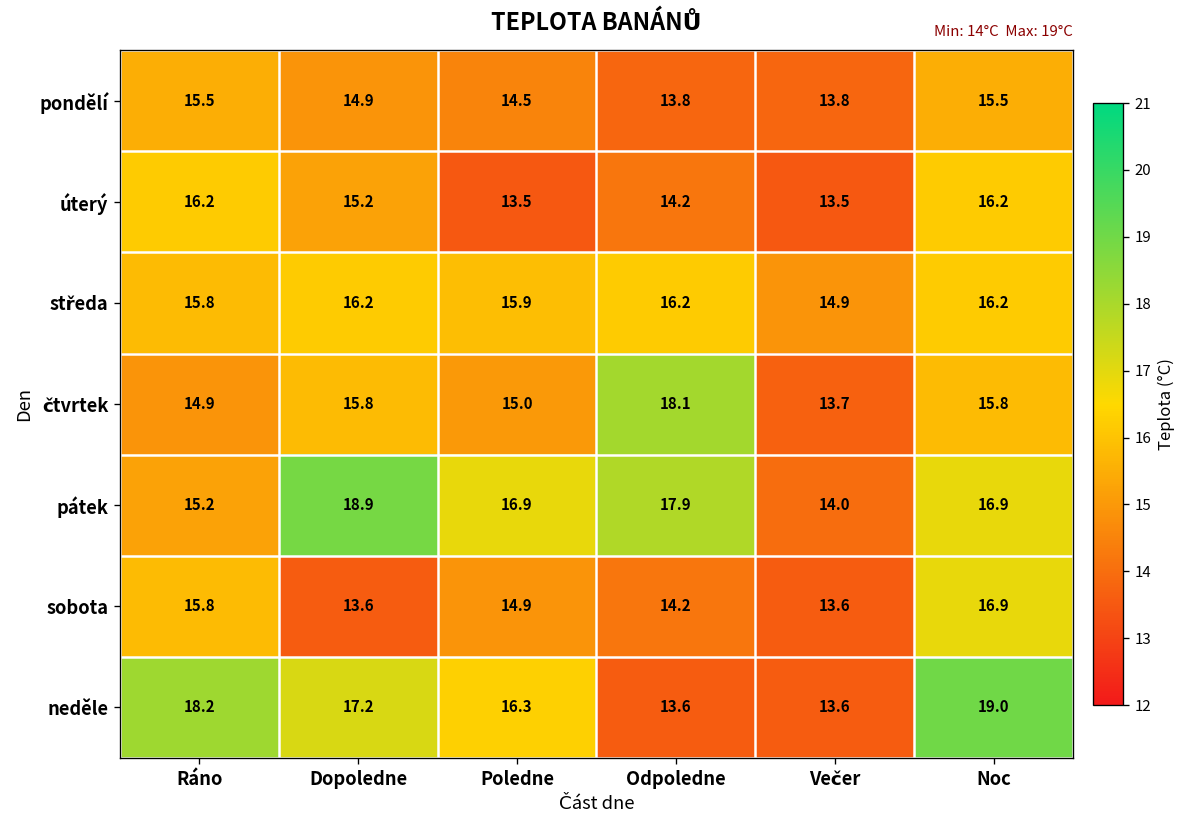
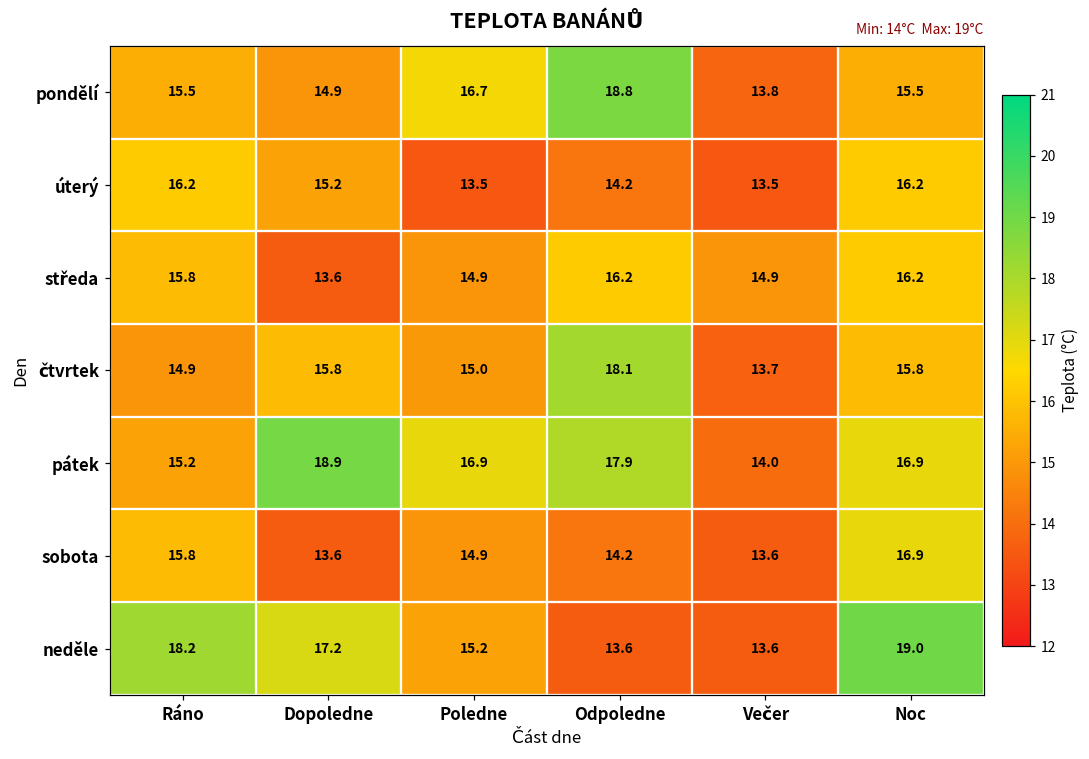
  {
    "pondělí": {
      "Ráno": 15.5,
      "Dopoledne": 14.9,
-     "Poledne": 14.5,
-     "Odpoledne": 13.8,
+     "Poledne": 16.7,
+     "Odpoledne": 18.8,
      "Večer": 13.8,
      "Noc": 15.5
    },
    "úterý": {
      "Ráno": 16.2,
      "Dopoledne": 15.2,
      "Poledne": 13.5,
      "Odpoledne": 14.2,
      "Večer": 13.5,
      "Noc": 16.2
    },
    "středa": {
      "Ráno": 15.8,
-     "Dopoledne": 16.2,
-     "Poledne": 15.9,
+     "Dopoledne": 13.6,
+     "Poledne": 14.9,
      "Odpoledne": 16.2,
      "Večer": 14.9,
      "Noc": 16.2
    },
    "čtvrtek": {
      "Ráno": 14.9,
      "Dopoledne": 15.8,
      "Poledne": 15.0,
      "Odpoledne": 18.1,
      "Večer": 13.7,
      "Noc": 15.8
    },
    "pátek": {
      "Ráno": 15.2,
      "Dopoledne": 18.9,
      "Poledne": 16.9,
      "Odpoledne": 17.9,
      "Večer": 14.0,
      "Noc": 16.9
    },
    "sobota": {
      "Ráno": 15.8,
      "Dopoledne": 13.6,
      "Poledne": 14.9,
      "Odpoledne": 14.2,
      "Večer": 13.6,
      "Noc": 16.9
    },
    "neděle": {
      "Ráno": 18.2,
      "Dopoledne": 17.2,
-     "Poledne": 16.3,
+     "Poledne": 15.2,
      "Odpoledne": 13.6,
      "Večer": 13.6,
      "Noc": 19.0
    }
  }
